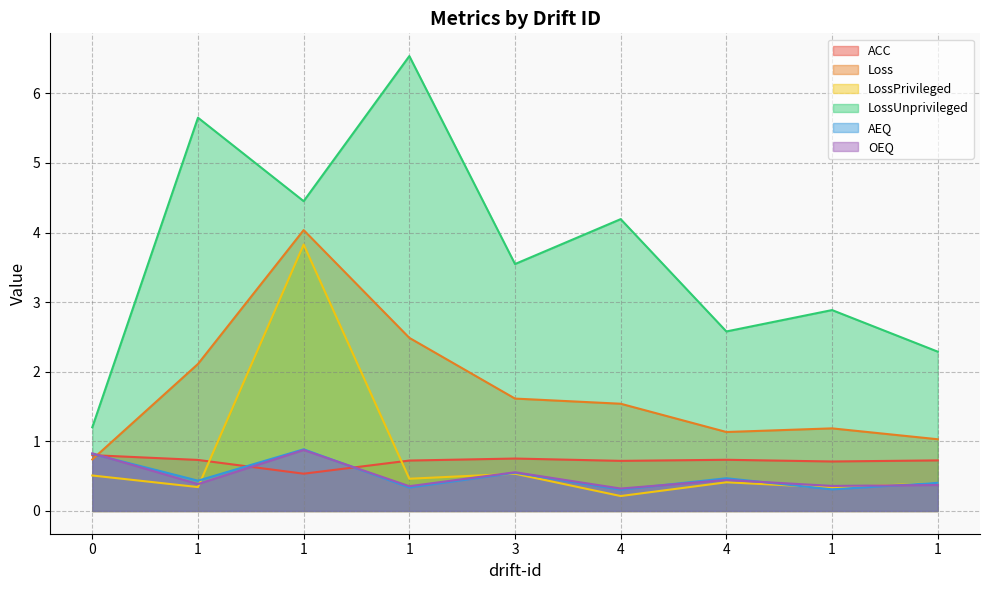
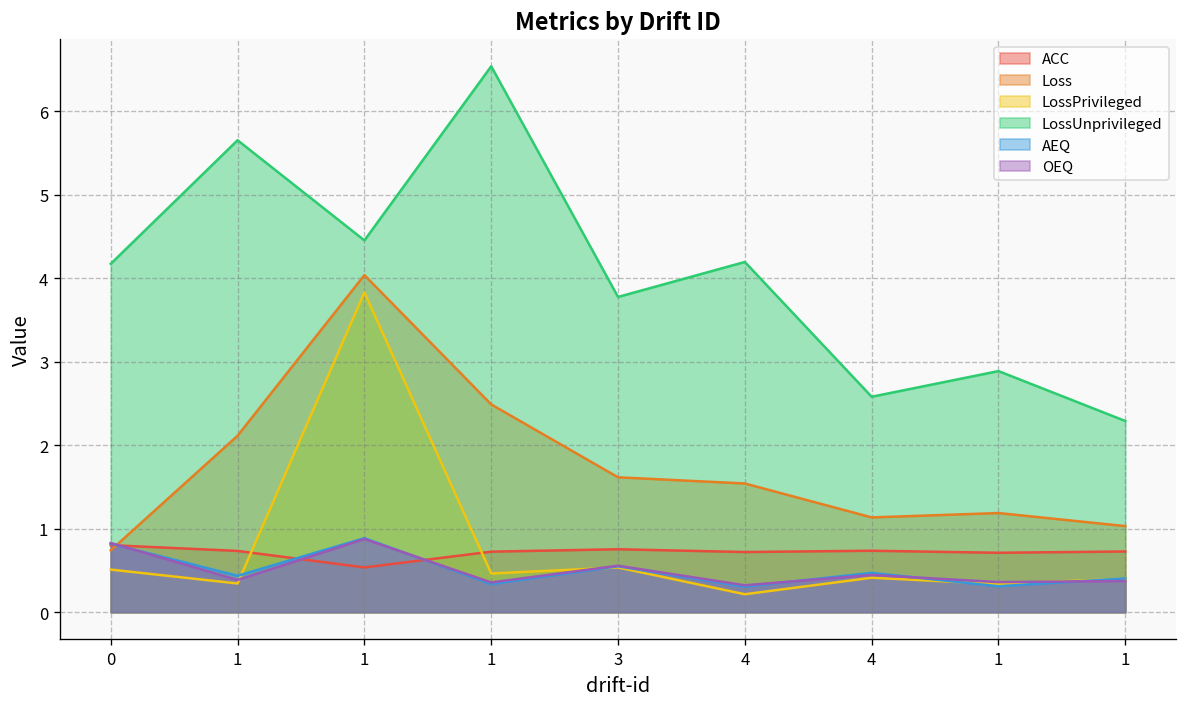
  {
    "LossUnprivileged": {
-     "0": 1.2,
-     "3": 3.5
+     "0": 4.2,
+     "3": 3.8
    }
  }
